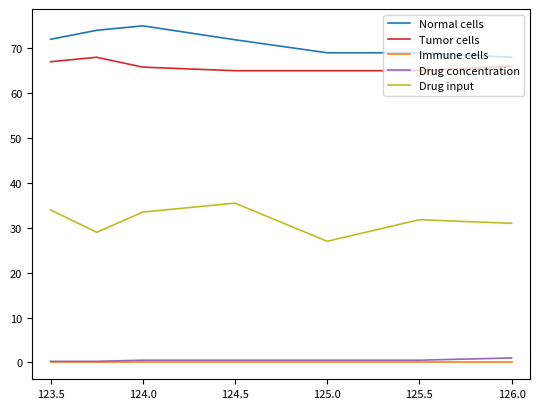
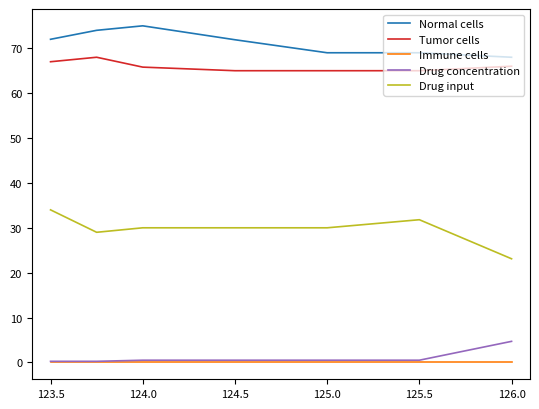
  {
    "Normal cells": {
      "123.5": 72,
      "124.0": 75,
      "124.5": 72,
      "125.0": 69
    },
    "Tumor cells": {
      "123.5": 67,
      "124.0": 66,
      "124.5": 65,
      "125.0": 65
    },
    "Immune cells": {
      "126.0": 0
    },
    "Drug concentration": {
-     "126.0": 1
+     "126.0": 5
    },
    "Drug input": {
      "123.5": 34,
-     "124.0": 34,
-     "124.5": 36,
-     "125.0": 27,
+     "124.0": 30,
+     "124.5": 30,
+     "125.0": 30,
      "125.5": 32,
-     "126.0": 31
+     "126.0": 23
    }
  }
